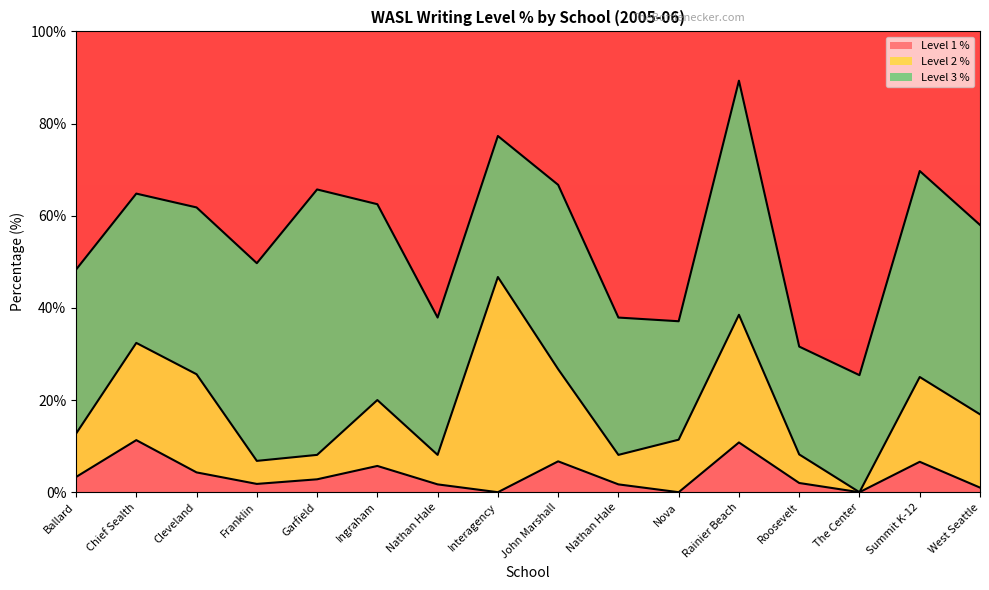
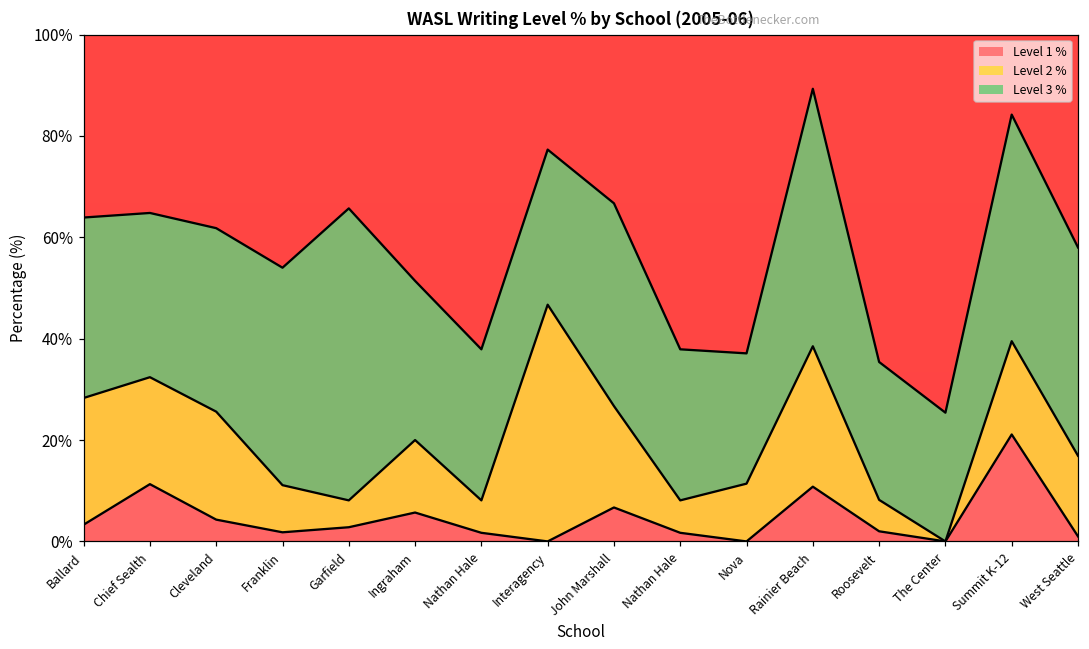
  {
    "Level 1 %": {
      "Ballard": "3%",
      "Chief Sealth": "11%",
      "Cleveland": "4%",
      "Franklin": "2%",
      "Garfield": "3%",
      "Ingraham": "6%",
      "Interagency": "0%",
      "John Marshall": "7%",
      "Nova": "0%",
      "Rainier Beach": "11%",
      "Roosevelt": "2%",
-     "Summit K-12": "7%",
+     "Summit K-12": "21%",
      "West Seattle": "1%"
    },
    "Level 2 %": {
-     "Ballard": "9%",
+     "Ballard": "25%",
      "Chief Sealth": "21%",
      "Cleveland": "21%",
-     "Franklin": "5%",
+     "Franklin": "9%",
      "Garfield": "5%",
      "Ingraham": "14%",
      "Interagency": "47%",
      "John Marshall": "20%",
      "Nova": "11%",
      "Rainier Beach": "28%",
      "Roosevelt": "6%",
      "Summit K-12": "18%",
      "West Seattle": "16%"
    },
    "Level 3 %": {
      "Ballard": "36%",
      "Chief Sealth": "32%",
      "Cleveland": "36%",
      "Franklin": "43%",
      "Garfield": "58%",
-     "Ingraham": "43%",
+     "Ingraham": "31%",
      "Interagency": "31%",
      "John Marshall": "40%",
      "Nova": "26%",
      "Rainier Beach": "51%",
-     "Roosevelt": "23%",
+     "Roosevelt": "27%",
      "The Center": "25%",
      "Summit K-12": "45%",
      "West Seattle": "41%"
    }
  }
